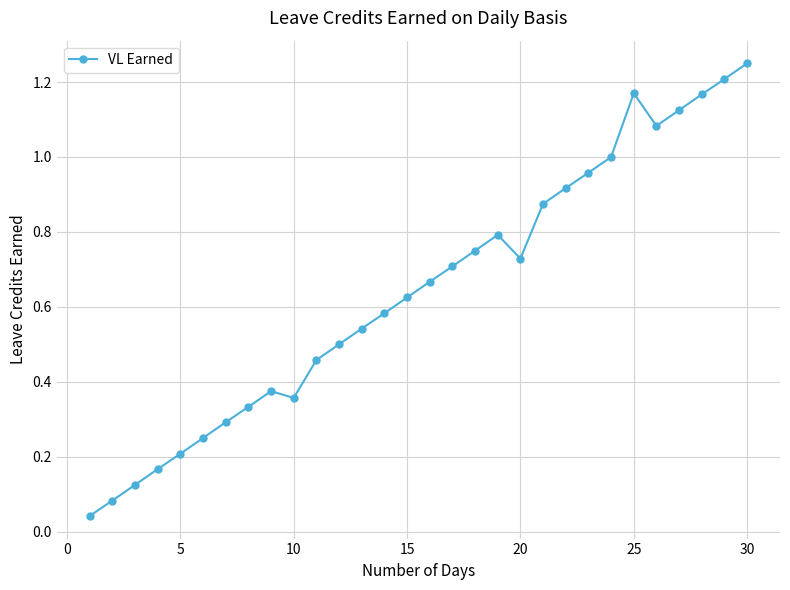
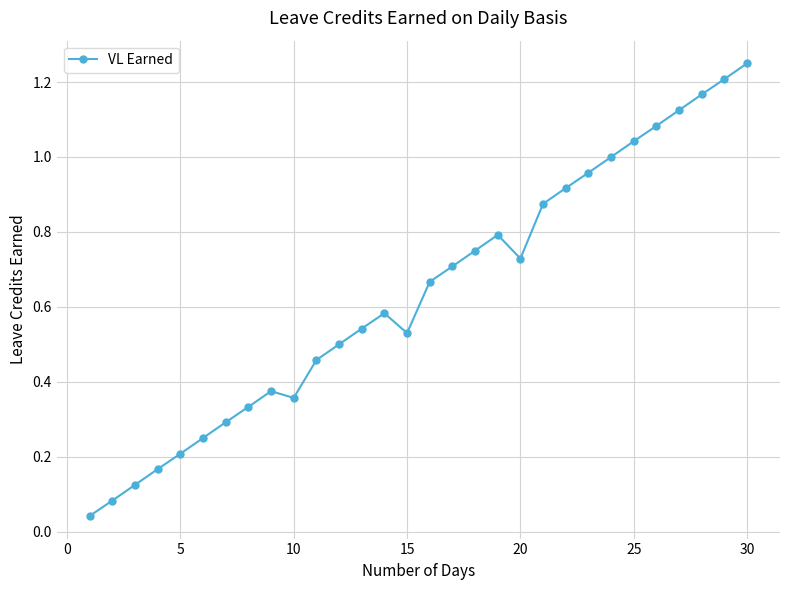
  {
    "5": 0.21,
    "10": 0.36,
-   "15": 0.63,
+   "15": 0.53,
    "20": 0.73,
-   "25": 1.17,
+   "25": 1.04,
    "30": 1.25
  }
